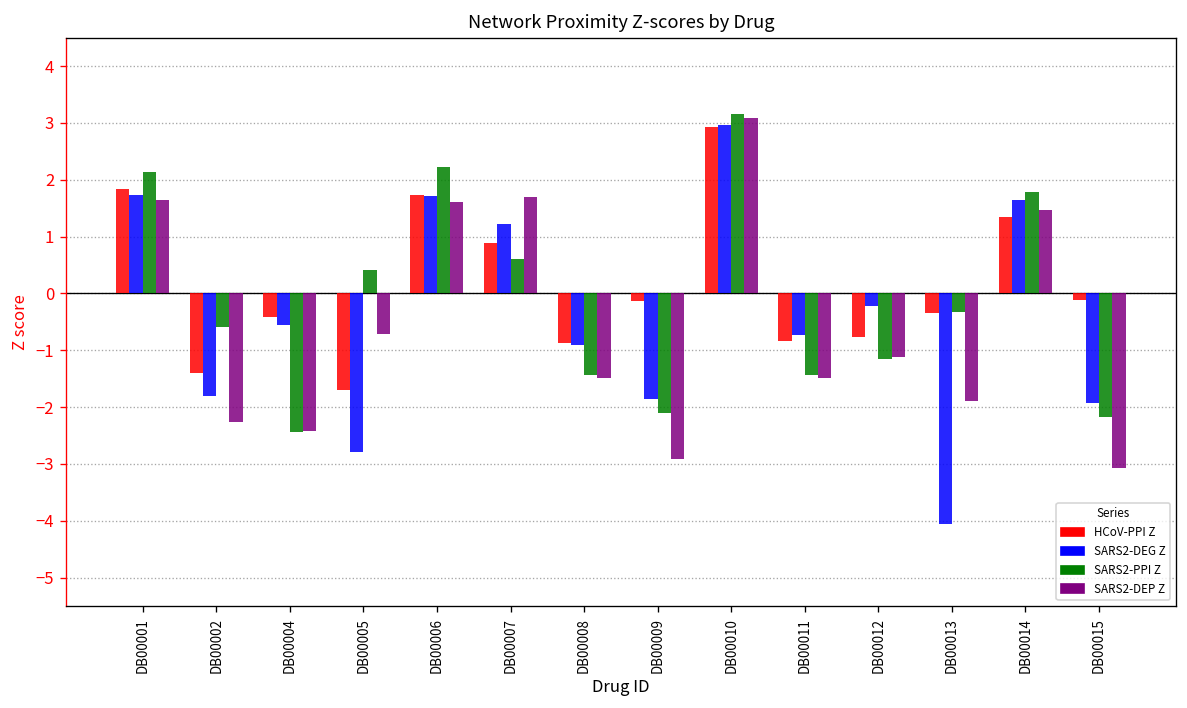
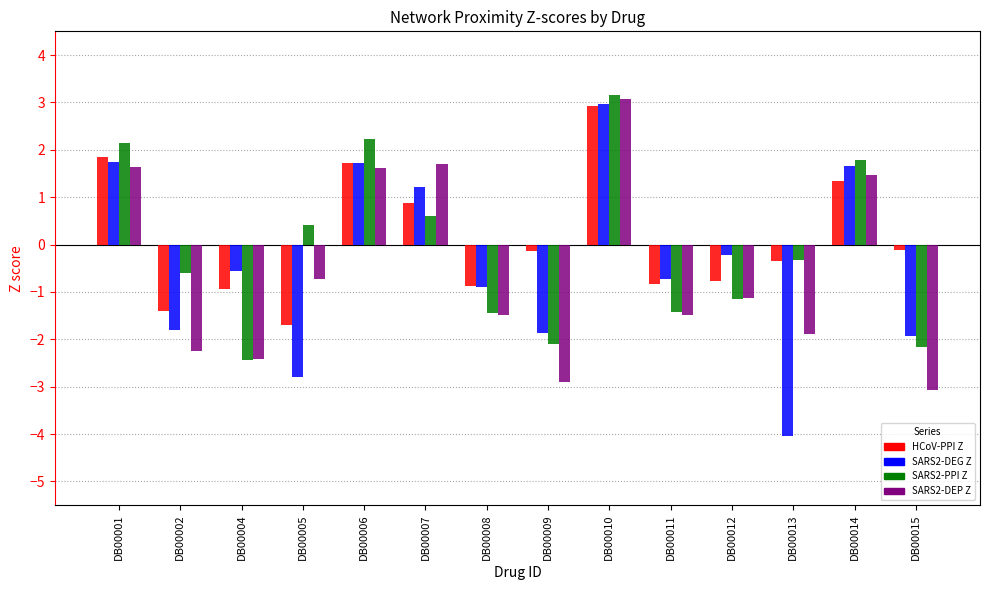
  {
    "HCoV-PPI Z": {
      "DB00001": 1.8,
      "DB00002": -1.4,
-     "DB00004": -0.4,
+     "DB00004": -0.9,
      "DB00005": -1.7,
      "DB00006": 1.7,
      "DB00007": 0.9,
      "DB00008": -0.9,
      "DB00009": -0.1,
      "DB00010": 2.9,
      "DB00011": -0.8,
      "DB00012": -0.8,
      "DB00013": -0.3,
      "DB00014": 1.3,
      "DB00015": -0.1
    },
    "SARS2-DEG Z": {
      "DB00001": 1.7,
      "DB00002": -1.8,
      "DB00004": -0.6,
      "DB00005": -2.8,
      "DB00006": 1.7,
      "DB00007": 1.2,
      "DB00008": -0.9,
      "DB00009": -1.9,
      "DB00010": 3.0,
      "DB00011": -0.7,
      "DB00012": -0.2,
      "DB00013": -4.1,
      "DB00014": 1.7,
      "DB00015": -1.9
    },
    "SARS2-PPI Z": {
      "DB00001": 2.1,
      "DB00002": -0.6,
      "DB00004": -2.4,
      "DB00005": 0.4,
      "DB00006": 2.2,
      "DB00007": 0.6,
      "DB00008": -1.4,
      "DB00009": -2.1,
      "DB00010": 3.2,
      "DB00011": -1.4,
      "DB00012": -1.2,
      "DB00013": -0.3,
      "DB00014": 1.8,
      "DB00015": -2.2
    },
    "SARS2-DEP Z": {
      "DB00001": 1.6,
      "DB00002": -2.3,
      "DB00004": -2.4,
      "DB00005": -0.7,
      "DB00006": 1.6,
      "DB00007": 1.7,
      "DB00008": -1.5,
      "DB00009": -2.9,
      "DB00010": 3.1,
      "DB00011": -1.5,
      "DB00012": -1.1,
      "DB00013": -1.9,
      "DB00014": 1.5,
      "DB00015": -3.1
    }
  }
